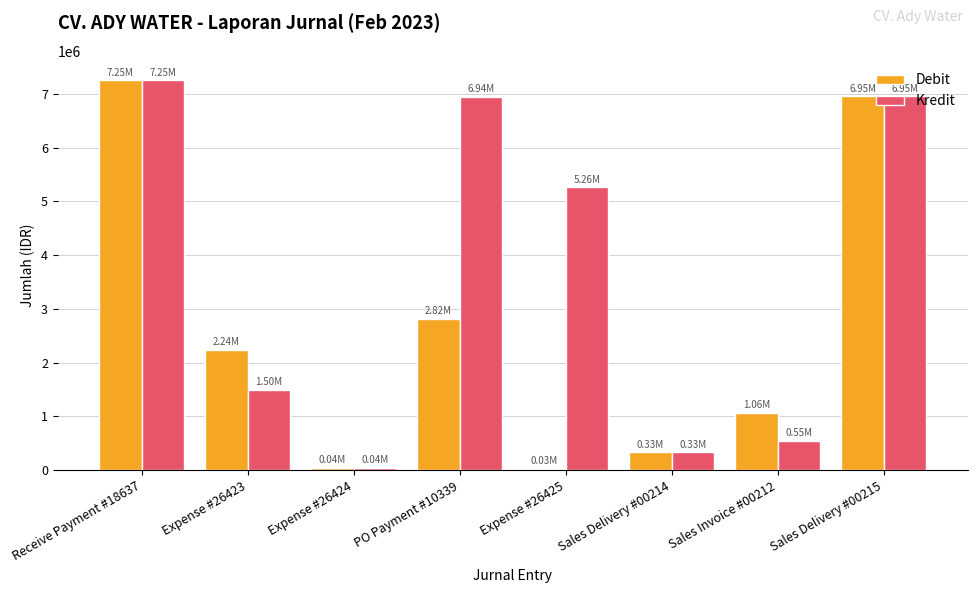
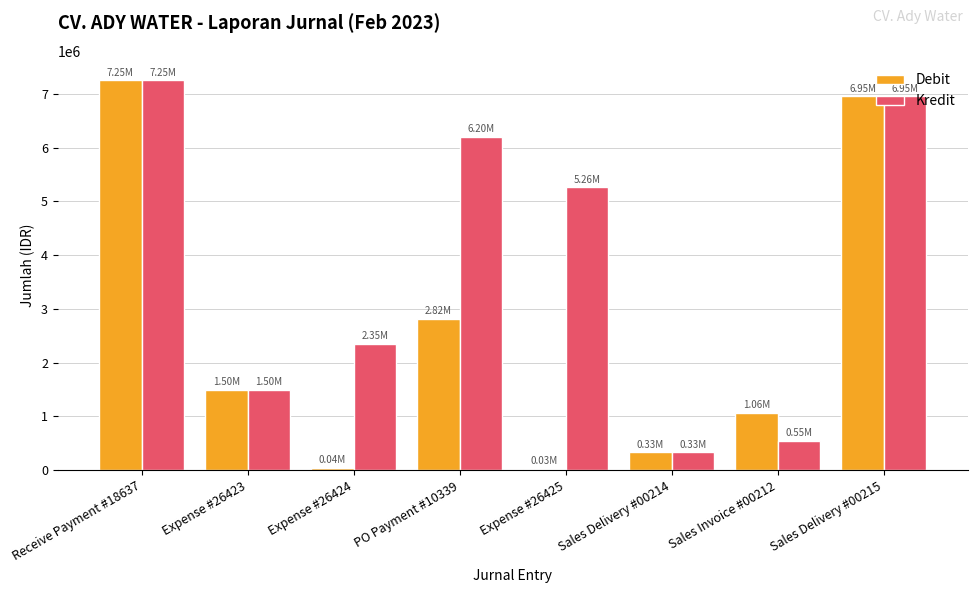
  {
    "Debit": {
      "Receive Payment #18637": "7.25M",
-     "Expense #26423": "2.24M",
+     "Expense #26423": "1.50M",
      "Expense #26424": "0.04M",
      "PO Payment #10339": "2.82M",
      "Expense #26425": "0.03M",
      "Sales Delivery #00214": "0.33M",
      "Sales Invoice #00212": "1.06M",
      "Sales Delivery #00215": "6.95M"
    },
    "Kredit": {
      "Receive Payment #18637": "7.25M",
      "Expense #26423": "1.50M",
-     "Expense #26424": "0.04M",
-     "PO Payment #10339": "6.94M",
+     "Expense #26424": "2.35M",
+     "PO Payment #10339": "6.20M",
      "Expense #26425": "5.26M",
      "Sales Delivery #00214": "0.33M",
      "Sales Invoice #00212": "0.55M",
      "Sales Delivery #00215": "6.95M"
    }
  }
